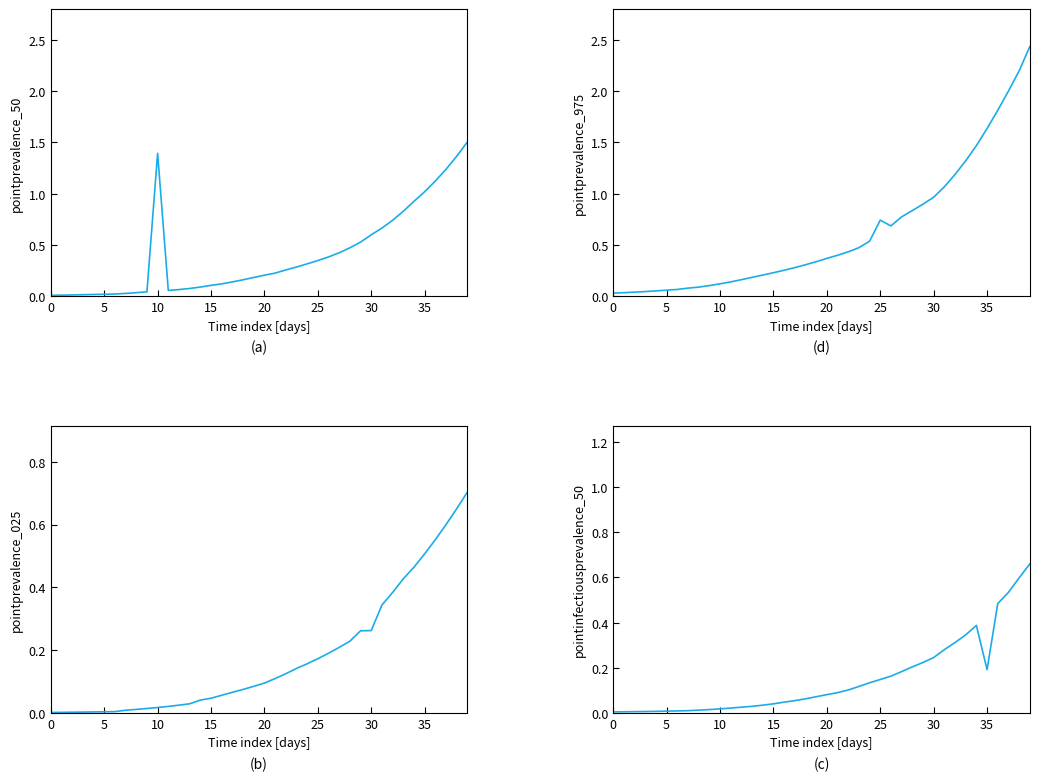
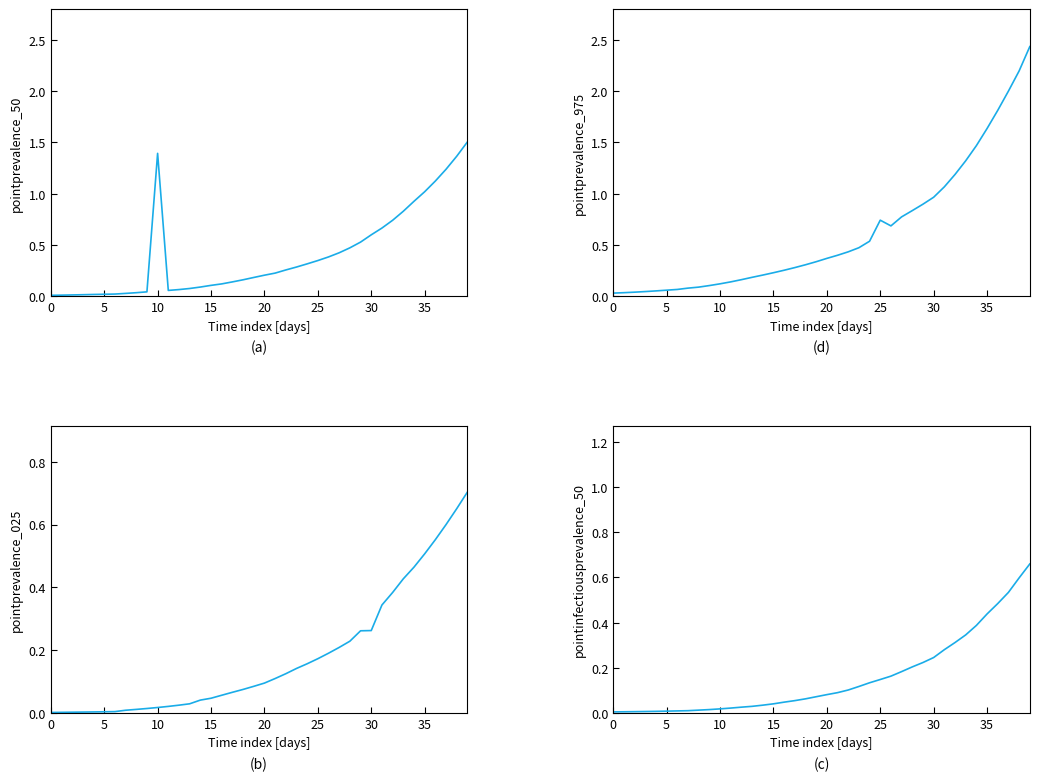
  {
    "(a)": {
      "0": 0.01,
      "5": 0.02,
      "10": 1.39,
      "15": 0.11,
      "20": 0.21,
      "25": 0.35,
      "30": 0.60,
      "35": 1.02
    },
    "(b)": {
      "0": 0.00,
      "5": 0.00,
      "10": 0.02,
      "15": 0.05,
      "20": 0.10,
      "25": 0.17,
      "30": 0.26,
      "35": 0.51
    },
    "(c)": {
      "0": 0.01,
      "5": 0.01,
      "10": 0.02,
      "15": 0.04,
      "20": 0.08,
      "25": 0.15,
      "30": 0.25,
-     "35": 0.19
+     "35": 0.44
    },
    "(d)": {
      "0": 0.03,
      "5": 0.06,
      "10": 0.12,
      "15": 0.23,
      "20": 0.37,
      "25": 0.74,
      "30": 0.97,
      "35": 1.64
    }
  }
